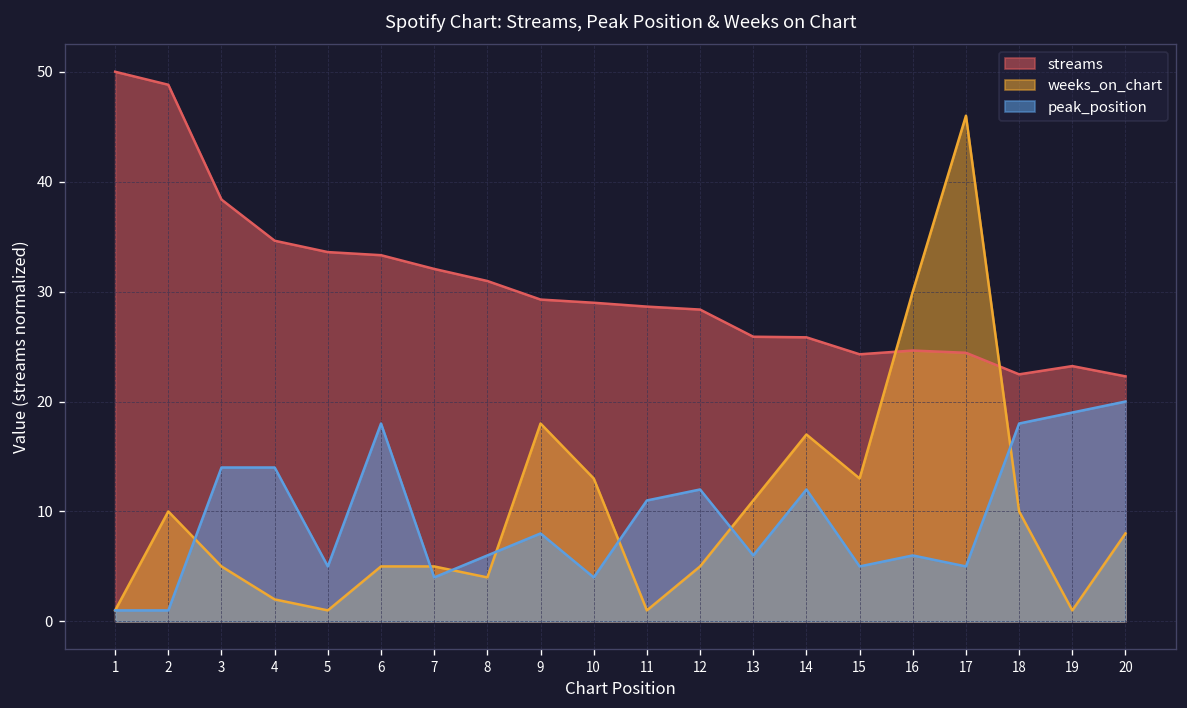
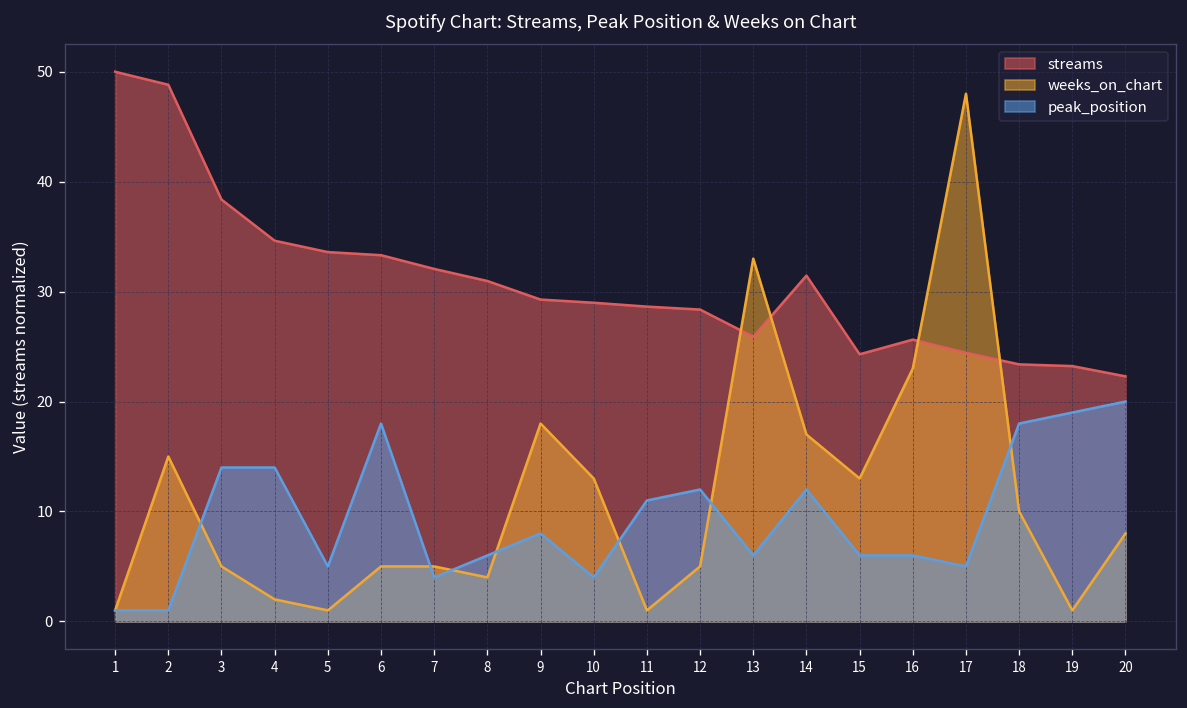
  {
    "streams": {
      "1": 50,
      "2": 49,
      "3": 38,
      "4": 35,
      "5": 34,
      "6": 33,
      "7": 32,
      "8": 31,
      "9": 29,
      "10": 29,
      "11": 29,
      "12": 28,
      "13": 26,
-     "14": 26,
+     "14": 31,
      "15": 24,
-     "16": 25,
+     "16": 26,
      "17": 24,
-     "18": 22,
+     "18": 23,
      "19": 23,
      "20": 22
    },
    "weeks_on_chart": {
-     "2": 10,
+     "2": 15,
      "3": 5,
      "4": 2,
      "5": 1,
      "6": 5,
      "7": 5,
      "8": 4,
      "9": 18,
      "10": 13,
      "11": 1,
      "12": 5,
-     "13": 11,
+     "13": 33,
      "14": 17,
      "15": 13,
-     "16": 30,
-     "17": 46,
+     "16": 23,
+     "17": 48,
      "18": 10,
      "19": 1,
      "20": 8
    },
    "peak_position": {
      "2": 1,
      "3": 14,
      "4": 14,
      "5": 5,
      "6": 18,
      "7": 4,
      "8": 6,
      "9": 8,
      "10": 4,
      "11": 11,
      "12": 12,
      "13": 6,
      "14": 12,
-     "15": 5,
+     "15": 6,
      "16": 6,
      "17": 5,
      "18": 18,
      "19": 19,
      "20": 20
    }
  }
